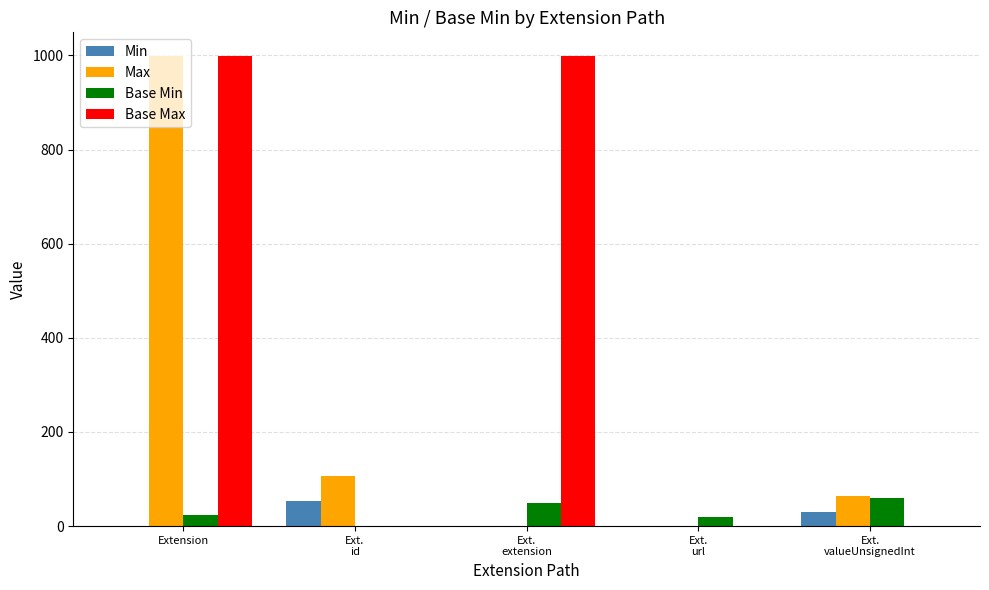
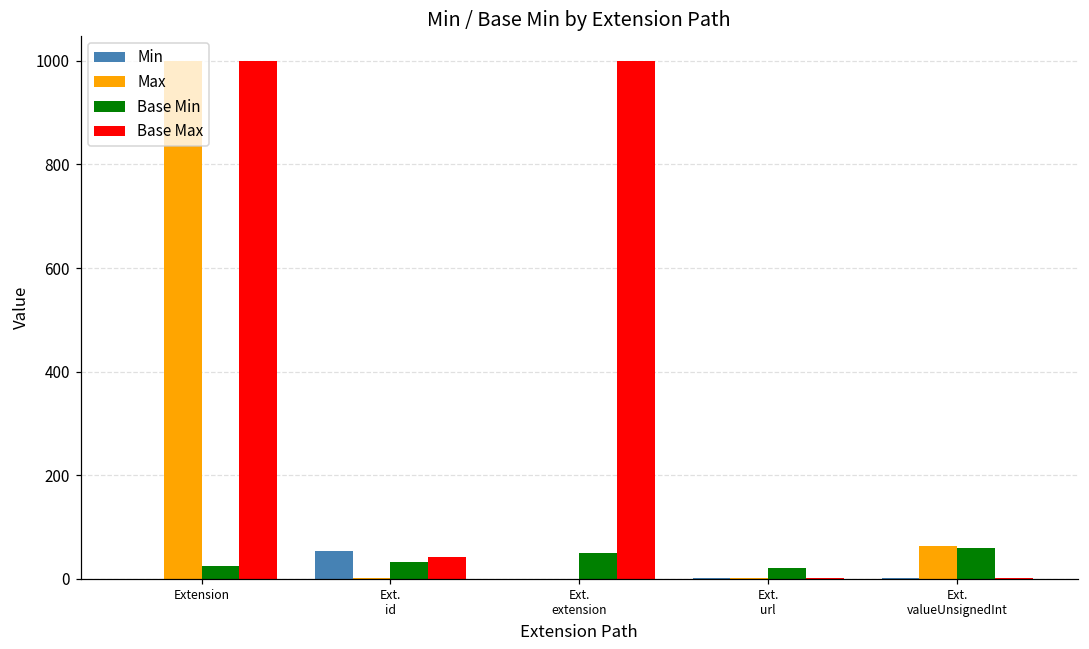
  {
    "Min": {
      "Extension": 0,
      "Ext. id": 50,
      "Ext. extension": 0,
-     "Ext. valueUnsignedInt": 30
+     "Ext. valueUnsignedInt": 0
    },
    "Max": {
-     "Ext. id": 110,
+     "Ext. id": 0,
      "Ext. extension": 0,
      "Ext. valueUnsignedInt": 60
    },
    "Base Min": {
      "Extension": 20,
-     "Ext. id": 0,
+     "Ext. id": 30,
      "Ext. extension": 50,
      "Ext. url": 20,
      "Ext. valueUnsignedInt": 60
    },
    "Base Max": {
      "Extension": 1000,
-     "Ext. id": 0,
+     "Ext. id": 40,
      "Ext. extension": 1000
    }
  }
